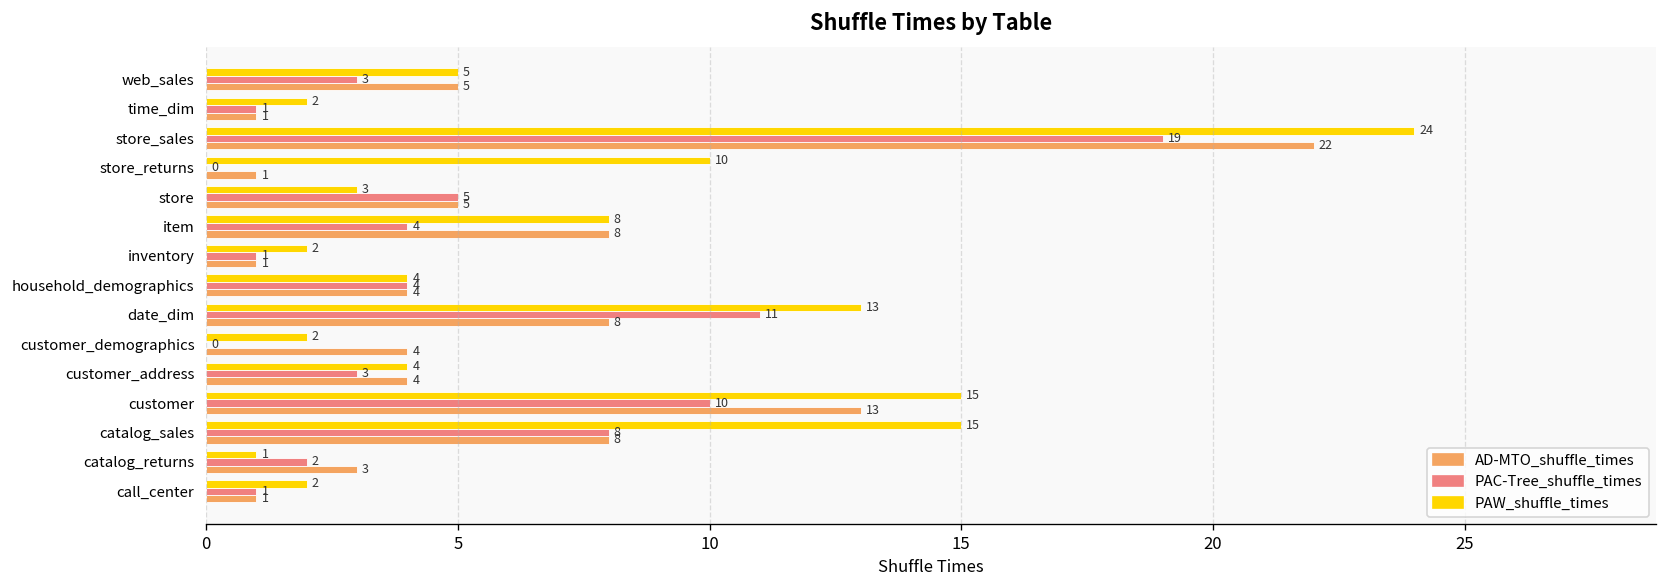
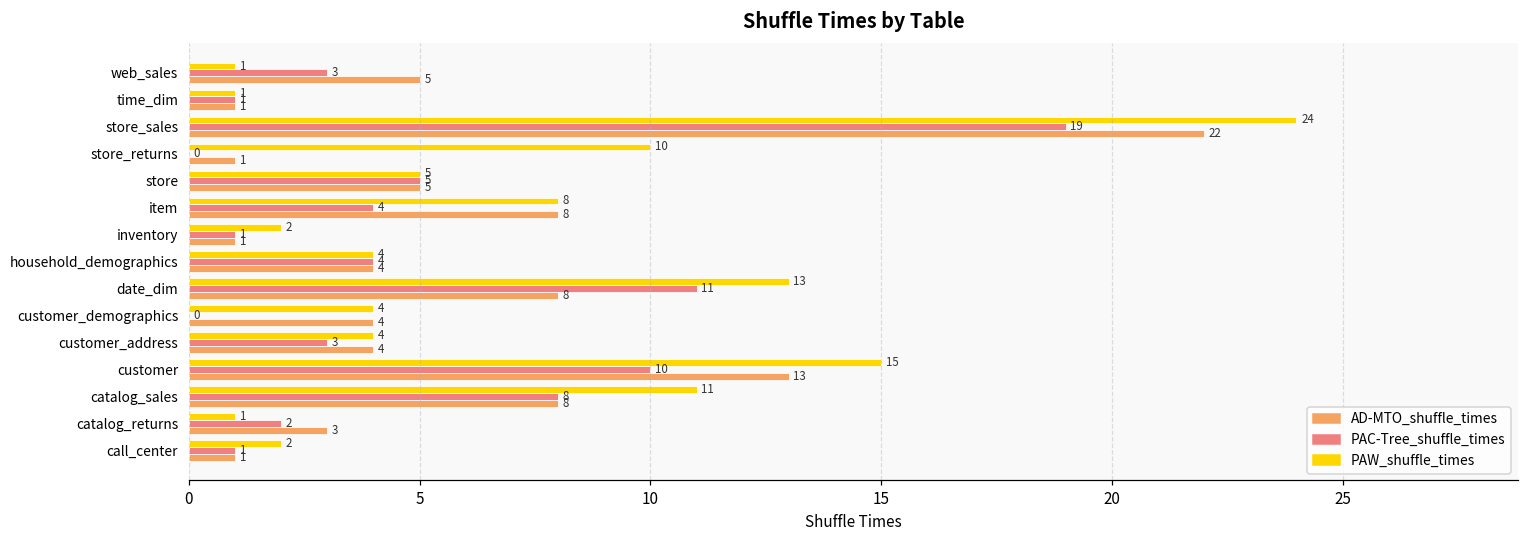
  {
    "PAW_shuffle_times": {
-     "web_sales": 5,
-     "time_dim": 2,
+     "web_sales": 1,
+     "time_dim": 1,
      "store_sales": 24,
      "store_returns": 10,
-     "store": 3,
+     "store": 5,
      "item": 8,
      "inventory": 2,
      "date_dim": 13,
-     "customer_demographics": 2,
+     "customer_demographics": 4,
      "customer_address": 4,
      "customer": 15,
-     "catalog_sales": 15,
+     "catalog_sales": 11,
      "catalog_returns": 1,
      "call_center": 2
    }
  }
